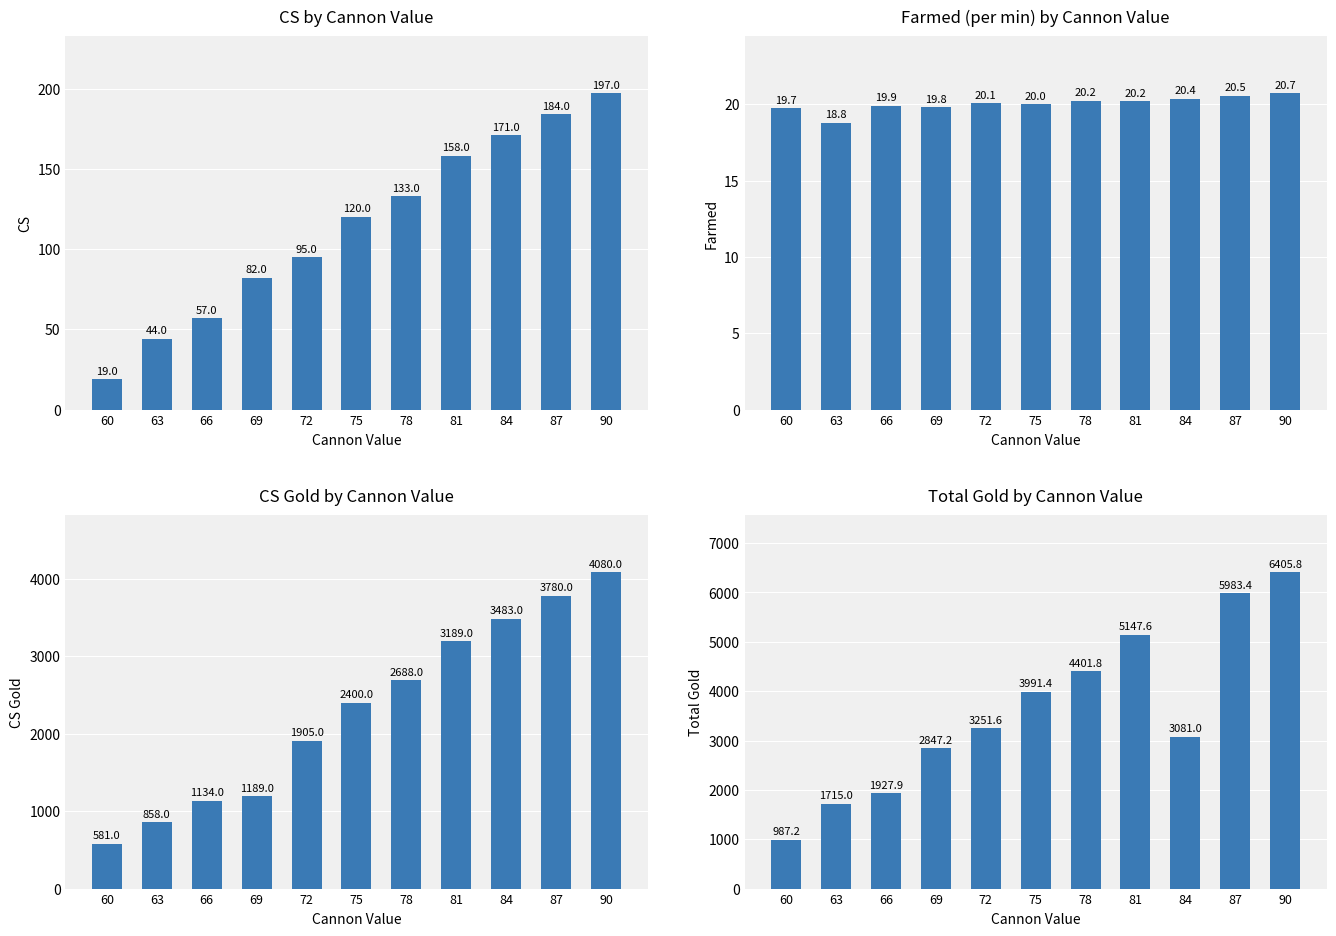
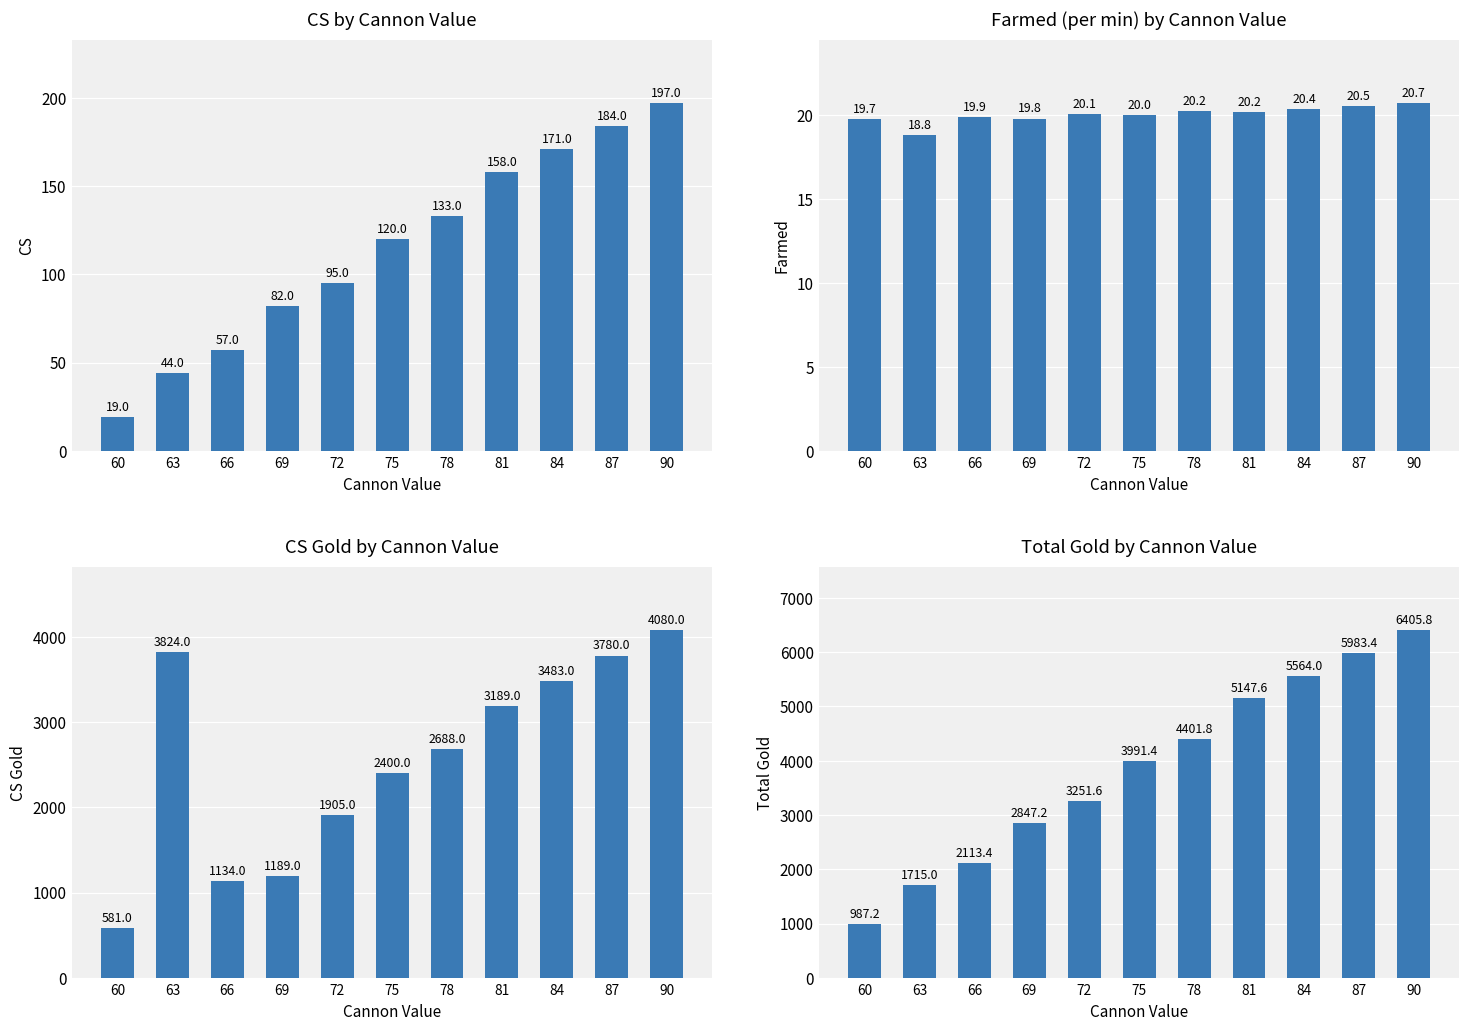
  {
    "CS by Cannon Value": {
      "60": 19.0,
      "63": 44.0,
      "66": 57.0,
      "69": 82.0,
      "72": 95.0,
      "75": 120.0,
      "78": 133.0,
      "81": 158.0,
      "84": 171.0,
      "87": 184.0,
      "90": 197.0
    },
    "Farmed (per min) by Cannon Value": {
      "60": 19.7,
      "63": 18.8,
      "66": 19.9,
      "69": 19.8,
      "72": 20.1,
      "75": 20.0,
      "78": 20.2,
      "81": 20.2,
      "84": 20.4,
      "87": 20.5,
      "90": 20.7
    },
    "CS Gold by Cannon Value": {
      "60": 581.0,
-     "63": 858.0,
+     "63": 3824.0,
      "66": 1134.0,
      "69": 1189.0,
      "72": 1905.0,
      "75": 2400.0,
      "78": 2688.0,
      "81": 3189.0,
      "84": 3483.0,
      "87": 3780.0,
      "90": 4080.0
    },
    "Total Gold by Cannon Value": {
      "60": 987.2,
      "63": 1715.0,
-     "66": 1927.9,
+     "66": 2113.4,
      "69": 2847.2,
      "72": 3251.6,
      "75": 3991.4,
      "78": 4401.8,
      "81": 5147.6,
-     "84": 3081.0,
+     "84": 5564.0,
      "87": 5983.4,
      "90": 6405.8
    }
  }
